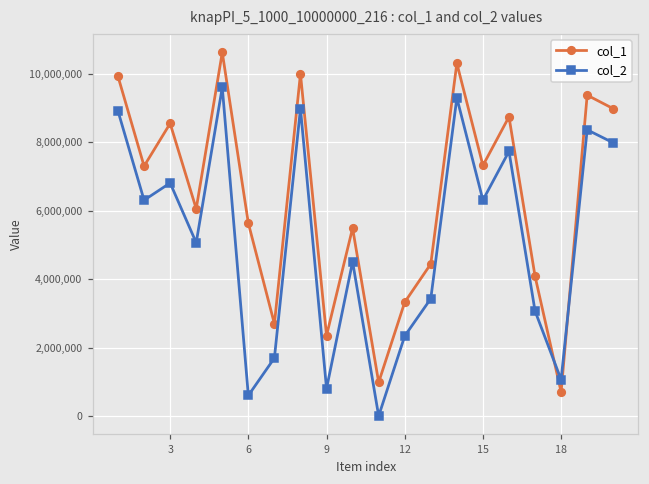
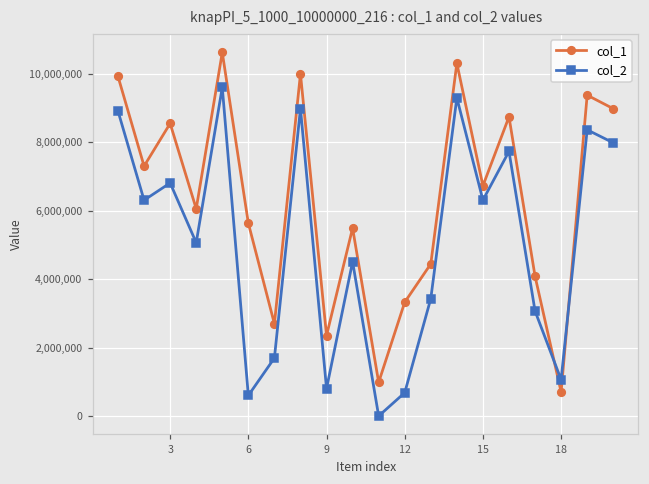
  {
    "col_1": {
      "3": "8,500,000",
      "6": "5,600,000",
      "9": "2,400,000",
      "12": "3,300,000",
-     "15": "7,300,000",
+     "15": "6,700,000",
      "18": "700,000"
    },
    "col_2": {
      "3": "6,800,000",
      "6": "600,000",
      "9": "800,000",
-     "12": "2,300,000",
+     "12": "700,000",
      "15": "6,300,000",
      "18": "1,100,000"
    }
  }
